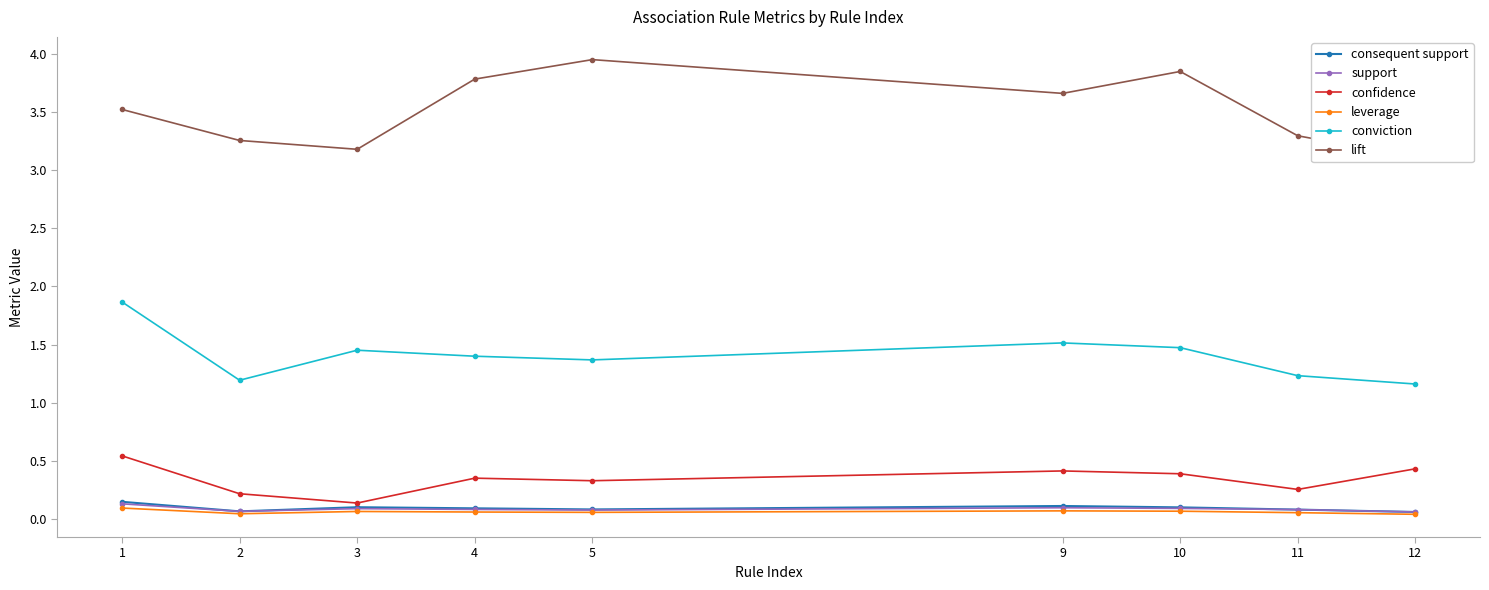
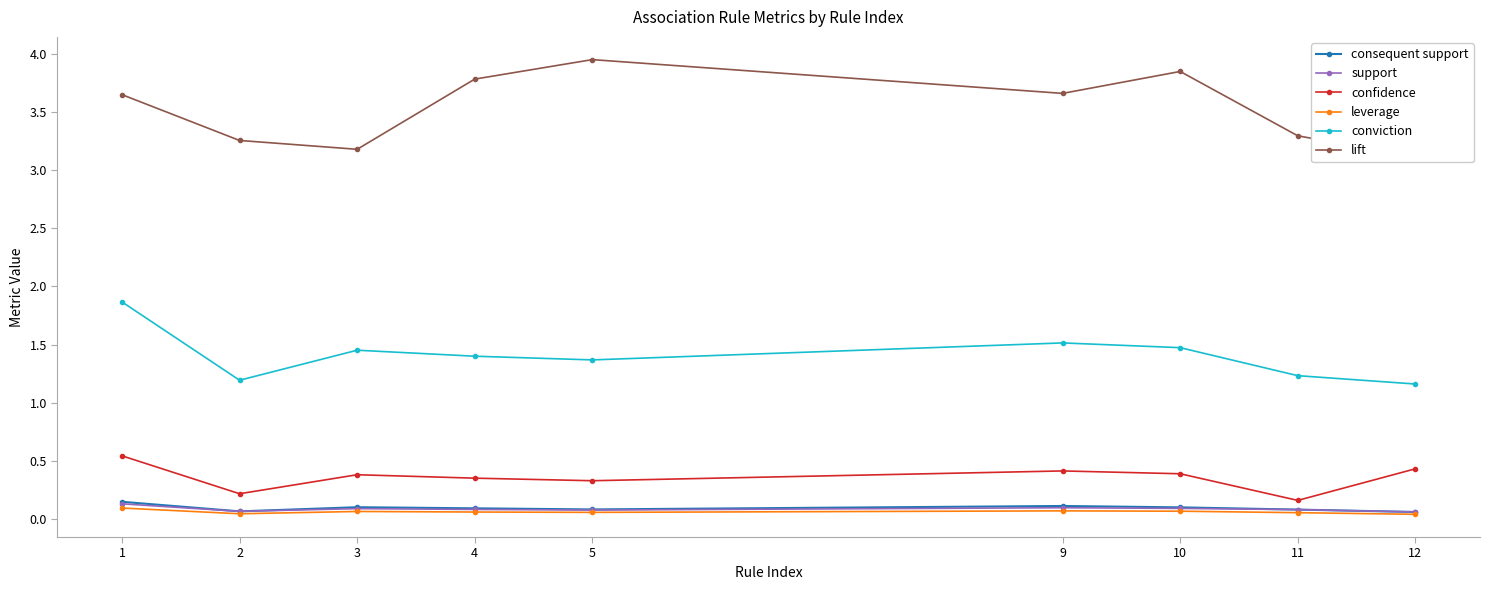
  {
    "confidence": {
      "1": 0.54,
      "2": 0.22,
-     "3": 0.14,
+     "3": 0.38,
      "4": 0.35,
      "5": 0.33,
      "9": 0.41,
      "10": 0.39,
-     "11": 0.26,
+     "11": 0.16,
      "12": 0.43
    },
    "leverage": {
      "1": 0.10,
      "3": 0.07,
      "9": 0.07,
      "10": 0.07,
      "11": 0.06
    },
    "conviction": {
      "1": 1.87,
      "2": 1.19,
      "3": 1.45,
      "4": 1.40,
      "5": 1.37,
      "9": 1.51,
      "10": 1.47,
      "11": 1.23,
      "12": 1.16
    },
    "lift": {
-     "1": 3.52,
+     "1": 3.65,
      "2": 3.25,
      "3": 3.18,
      "4": 3.78,
      "5": 3.95,
      "9": 3.66,
      "10": 3.85,
      "11": 3.29
    }
  }
